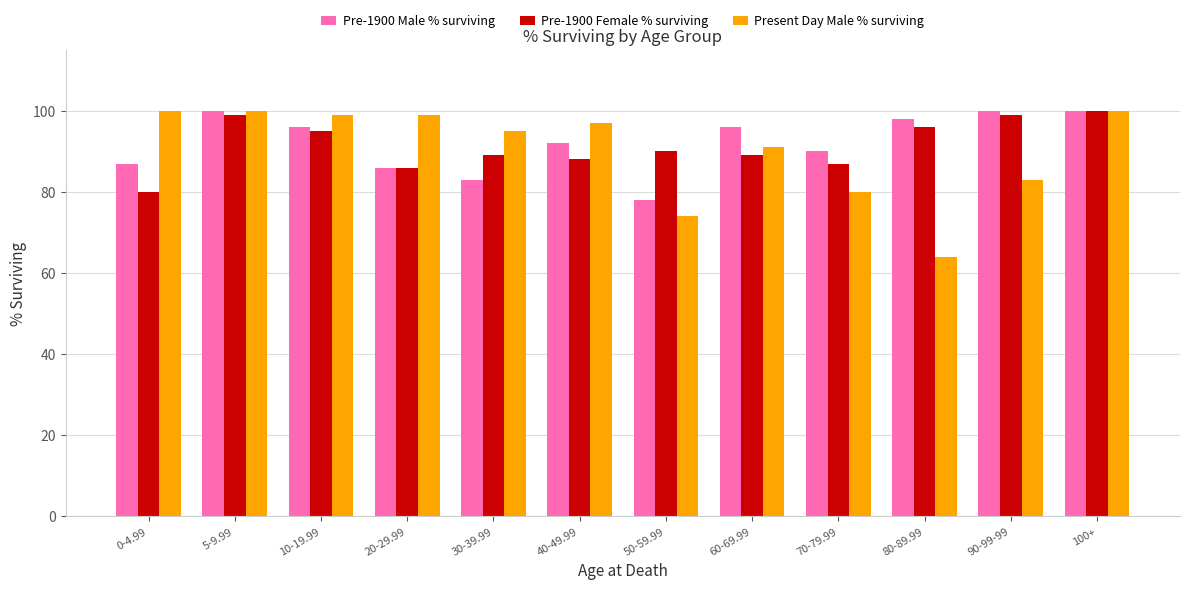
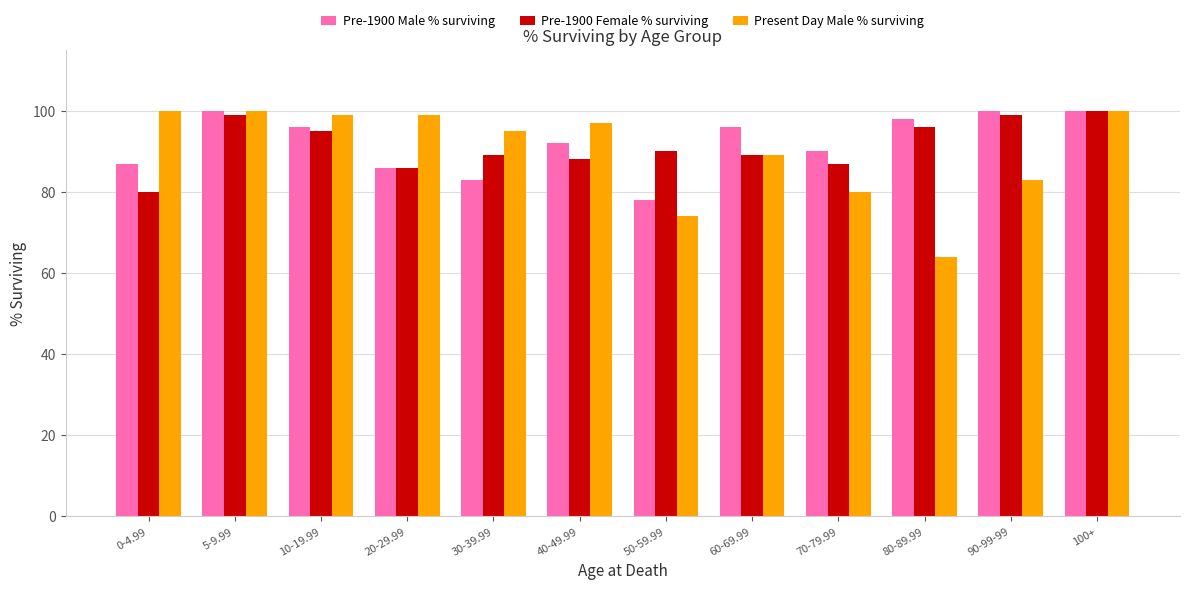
  {
    "Pre-1900 Male % surviving": {
      "0-4.99": 87,
      "5-9.99": 100,
      "10-19.99": 96,
      "20-29.99": 86,
      "30-39.99": 83,
      "40-49.99": 92,
      "50-59.99": 78,
      "60-69.99": 96,
      "70-79.99": 90,
      "80-89.99": 98,
      "90-99-99": 100,
      "100+": 100
    },
    "Pre-1900 Female % surviving": {
      "0-4.99": 80,
      "5-9.99": 99,
      "10-19.99": 95,
      "20-29.99": 86,
      "30-39.99": 89,
      "40-49.99": 88,
      "50-59.99": 90,
      "60-69.99": 89,
      "70-79.99": 87,
      "80-89.99": 96,
      "90-99-99": 99,
      "100+": 100
    },
    "Present Day Male % surviving": {
      "0-4.99": 100,
      "5-9.99": 100,
      "10-19.99": 99,
      "20-29.99": 99,
      "30-39.99": 95,
      "40-49.99": 97,
      "50-59.99": 74,
-     "60-69.99": 91,
+     "60-69.99": 89,
      "70-79.99": 80,
      "80-89.99": 64,
      "90-99-99": 83,
      "100+": 100
    }
  }
